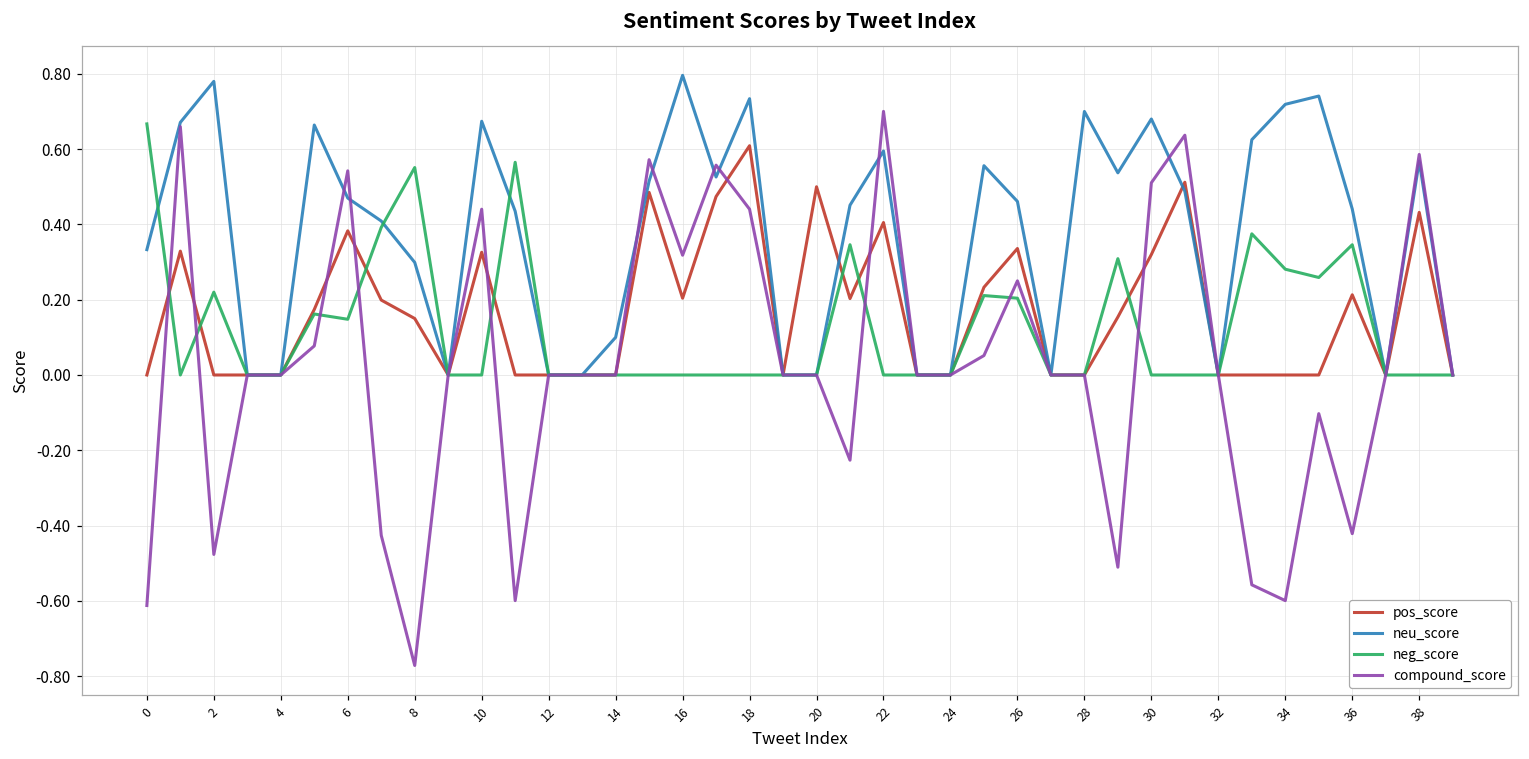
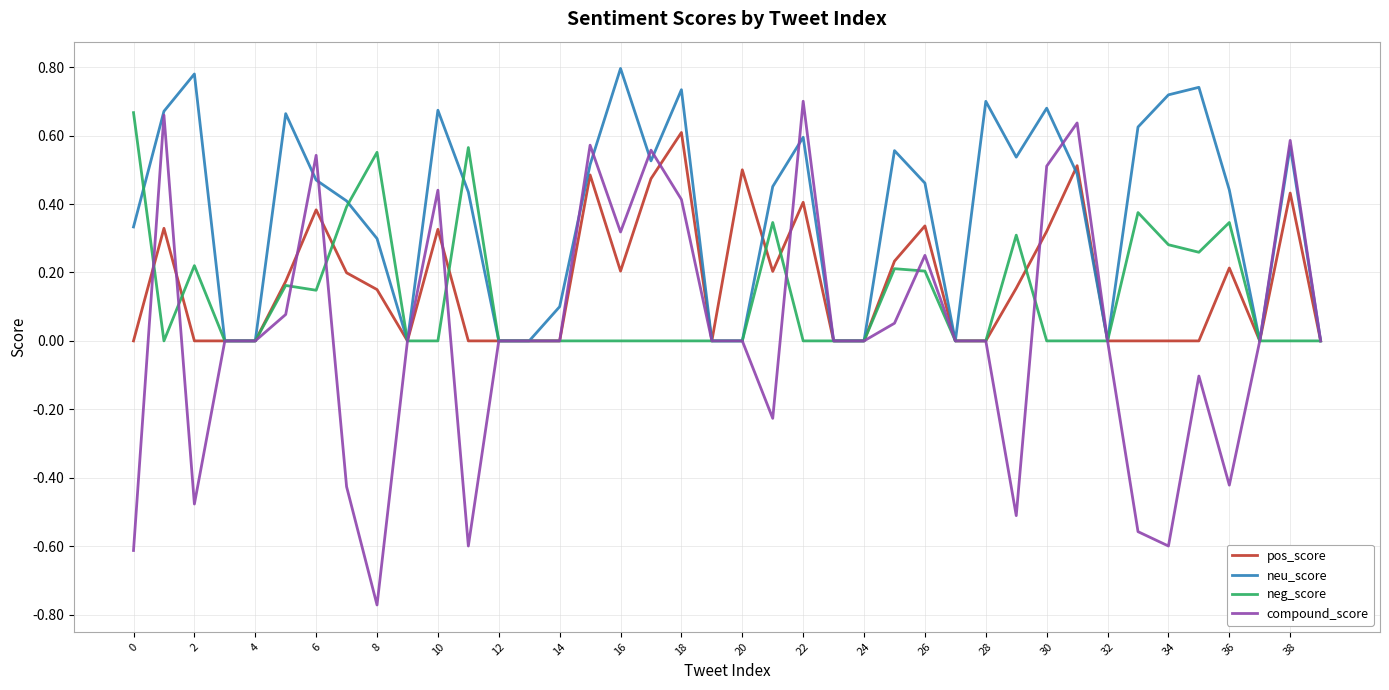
  {
    "pos_score": {
      "0": 0.00,
      "2": 0.00,
      "6": 0.38,
      "8": 0.15,
      "10": 0.33,
      "16": 0.20,
      "18": 0.61,
      "20": 0.50,
      "22": 0.41,
      "26": 0.34,
      "30": 0.32,
      "34": 0.00,
      "36": 0.21,
      "38": 0.43
    },
    "neu_score": {
      "0": 0.33,
      "2": 0.78,
      "6": 0.47,
      "8": 0.30,
      "10": 0.67,
      "14": 0.10,
      "16": 0.80,
      "18": 0.73,
      "22": 0.60,
      "26": 0.46,
      "28": 0.70,
      "30": 0.68,
      "34": 0.72,
      "36": 0.44,
      "38": 0.57
    },
    "neg_score": {
      "0": 0.67,
      "2": 0.22,
      "6": 0.15,
      "8": 0.55,
      "10": 0.00,
      "16": 0.00,
      "18": 0.00,
      "22": 0.00,
      "26": 0.20,
      "30": 0.00,
      "34": 0.28,
      "36": 0.35,
      "38": 0.00
    },
    "compound_score": {
      "0": -0.61,
      "2": -0.48,
      "6": 0.54,
      "8": -0.77,
      "10": 0.44,
      "16": 0.32,
-     "18": 0.44,
+     "18": 0.41,
      "22": 0.70,
      "26": 0.25,
      "30": 0.51,
      "34": -0.60,
      "36": -0.42,
      "38": 0.59
    }
  }
